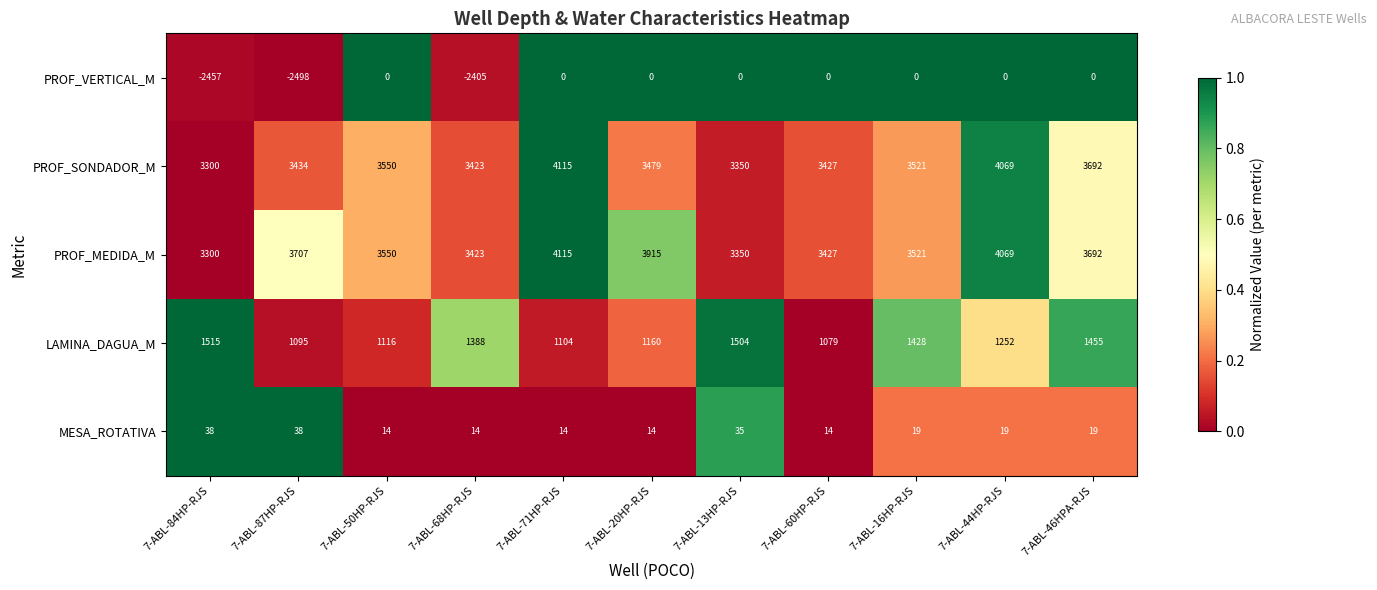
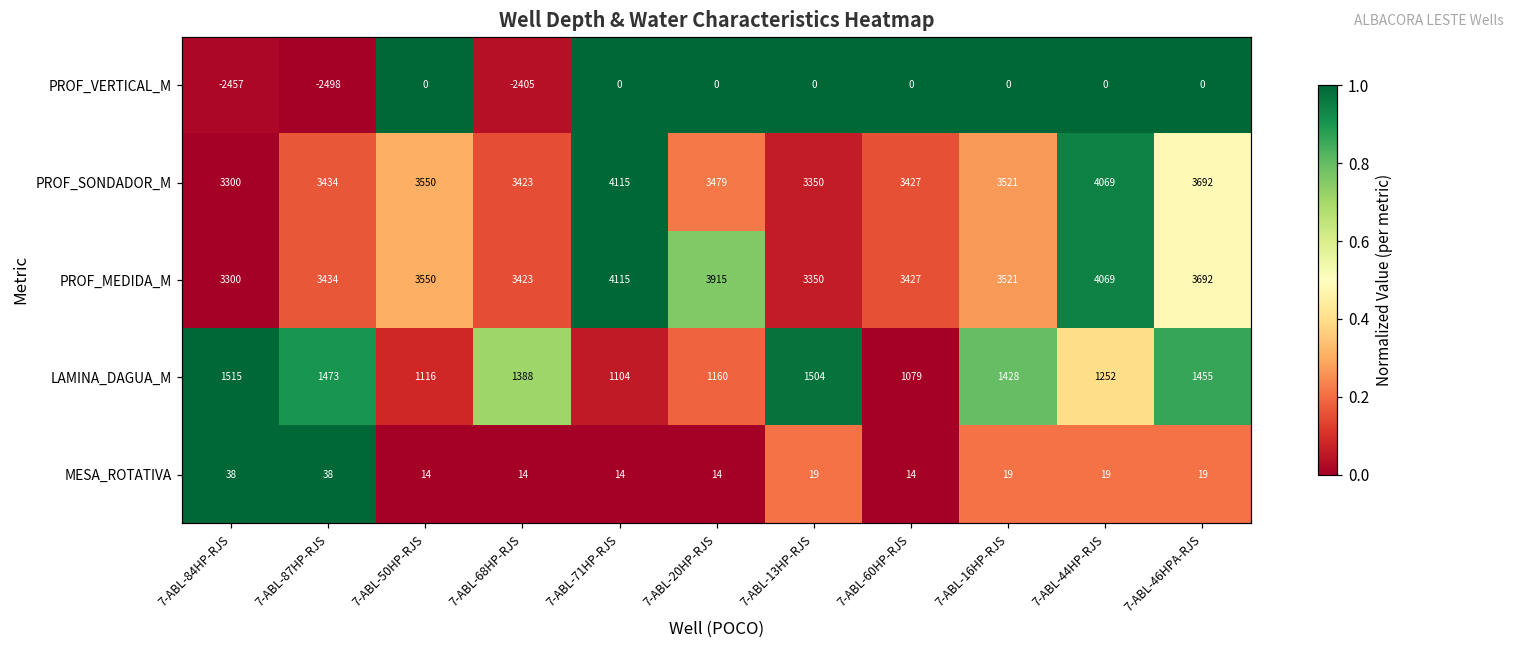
  {
    "PROF_VERTICAL_M": {
      "7-ABL-84HP-RJS": -2457,
      "7-ABL-87HP-RJS": -2498,
      "7-ABL-50HP-RJS": 0,
      "7-ABL-68HP-RJS": -2405,
      "7-ABL-71HP-RJS": 0,
      "7-ABL-20HP-RJS": 0,
      "7-ABL-13HP-RJS": 0,
      "7-ABL-60HP-RJS": 0,
      "7-ABL-16HP-RJS": 0,
      "7-ABL-44HP-RJS": 0,
      "7-ABL-46HPA-RJS": 0
    },
    "PROF_SONDADOR_M": {
      "7-ABL-84HP-RJS": 3300,
      "7-ABL-87HP-RJS": 3434,
      "7-ABL-50HP-RJS": 3550,
      "7-ABL-68HP-RJS": 3423,
      "7-ABL-71HP-RJS": 4115,
      "7-ABL-20HP-RJS": 3479,
      "7-ABL-13HP-RJS": 3350,
      "7-ABL-60HP-RJS": 3427,
      "7-ABL-16HP-RJS": 3521,
      "7-ABL-44HP-RJS": 4069,
      "7-ABL-46HPA-RJS": 3692
    },
    "PROF_MEDIDA_M": {
      "7-ABL-84HP-RJS": 3300,
-     "7-ABL-87HP-RJS": 3707,
+     "7-ABL-87HP-RJS": 3434,
      "7-ABL-50HP-RJS": 3550,
      "7-ABL-68HP-RJS": 3423,
      "7-ABL-71HP-RJS": 4115,
      "7-ABL-20HP-RJS": 3915,
      "7-ABL-13HP-RJS": 3350,
      "7-ABL-60HP-RJS": 3427,
      "7-ABL-16HP-RJS": 3521,
      "7-ABL-44HP-RJS": 4069,
      "7-ABL-46HPA-RJS": 3692
    },
    "LAMINA_DAGUA_M": {
      "7-ABL-84HP-RJS": 1515,
-     "7-ABL-87HP-RJS": 1095,
+     "7-ABL-87HP-RJS": 1473,
      "7-ABL-50HP-RJS": 1116,
      "7-ABL-68HP-RJS": 1388,
      "7-ABL-71HP-RJS": 1104,
      "7-ABL-20HP-RJS": 1160,
      "7-ABL-13HP-RJS": 1504,
      "7-ABL-60HP-RJS": 1079,
      "7-ABL-16HP-RJS": 1428,
      "7-ABL-44HP-RJS": 1252,
      "7-ABL-46HPA-RJS": 1455
    },
    "MESA_ROTATIVA": {
      "7-ABL-84HP-RJS": 38,
      "7-ABL-87HP-RJS": 38,
      "7-ABL-50HP-RJS": 14,
      "7-ABL-68HP-RJS": 14,
      "7-ABL-71HP-RJS": 14,
      "7-ABL-20HP-RJS": 14,
-     "7-ABL-13HP-RJS": 35,
+     "7-ABL-13HP-RJS": 19,
      "7-ABL-60HP-RJS": 14,
      "7-ABL-16HP-RJS": 19,
      "7-ABL-44HP-RJS": 19,
      "7-ABL-46HPA-RJS": 19
    }
  }
